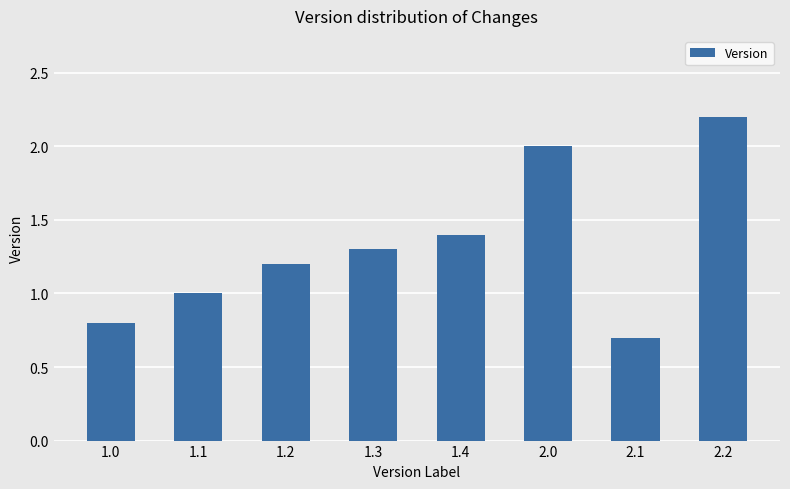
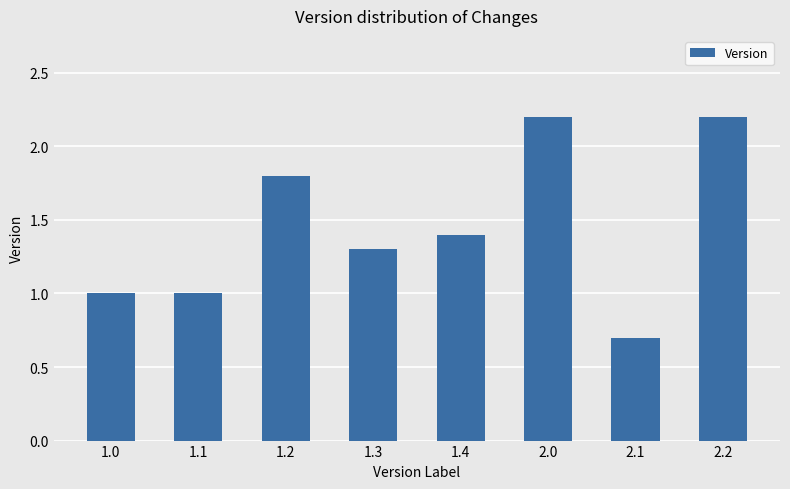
  {
-   "1.0": 0.8,
+   "1.0": 1.0,
    "1.1": 1.0,
-   "1.2": 1.2,
+   "1.2": 1.8,
    "1.3": 1.3,
    "1.4": 1.4,
-   "2.0": 2.0,
+   "2.0": 2.2,
    "2.1": 0.7,
    "2.2": 2.2
  }
